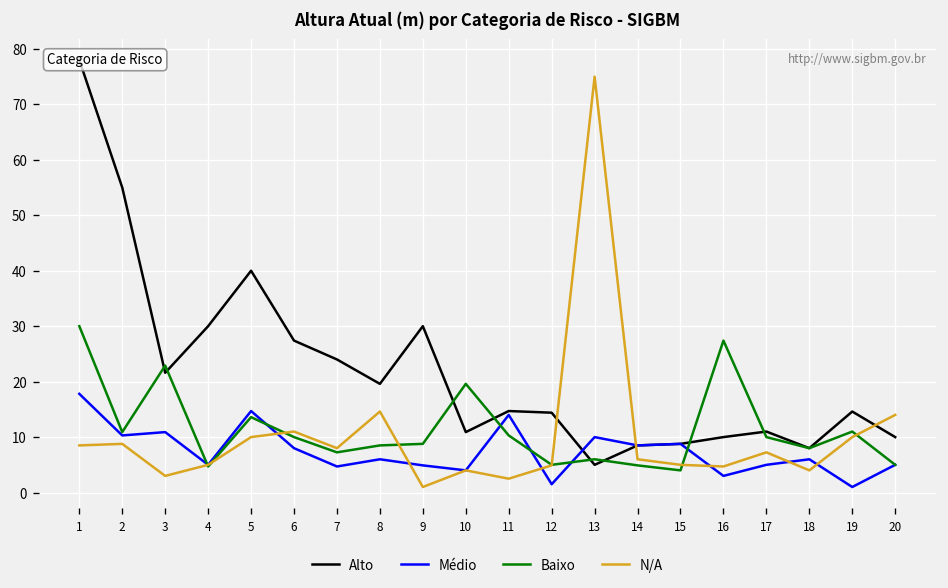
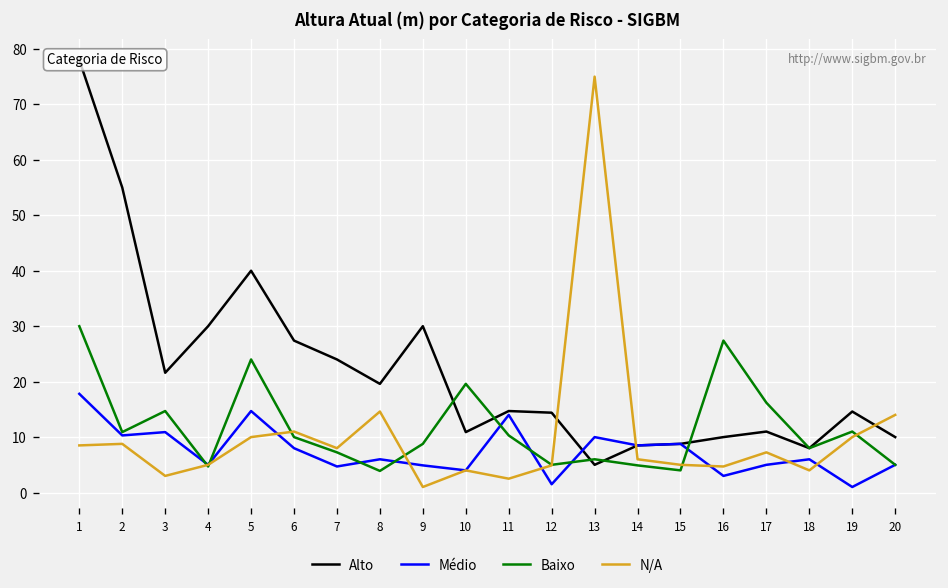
  {
    "Alto": {
      "2": 55,
      "3": 22,
      "4": 30,
      "5": 40,
      "6": 27,
      "7": 24,
      "8": 20,
      "9": 30,
      "10": 11,
      "11": 15,
      "12": 14,
      "13": 5,
      "16": 10,
      "17": 11,
      "19": 15,
      "20": 10
    },
    "Médio": {
      "1": 18,
      "2": 10,
      "3": 11,
      "5": 15,
      "6": 8,
      "7": 5,
      "8": 6,
      "9": 5,
      "11": 14,
      "12": 2,
      "13": 10,
      "16": 3,
      "17": 5,
      "18": 6,
      "19": 1
    },
    "Baixo": {
      "1": 30,
      "2": 11,
-     "3": 23,
-     "5": 14,
+     "3": 15,
+     "5": 24,
      "6": 10,
      "7": 7,
-     "8": 9,
+     "8": 4,
      "9": 9,
      "10": 20,
      "11": 10,
      "13": 6,
      "14": 5,
      "15": 4,
      "16": 27,
-     "17": 10,
+     "17": 16,
      "19": 11
    },
    "N/A": {
      "1": 9,
      "2": 9,
      "3": 3,
      "5": 10,
      "6": 11,
      "7": 8,
      "8": 15,
      "9": 1,
      "11": 3,
      "13": 75,
      "14": 6,
      "15": 5,
      "16": 5,
      "17": 7,
      "18": 4,
      "19": 10,
      "20": 14
    }
  }
